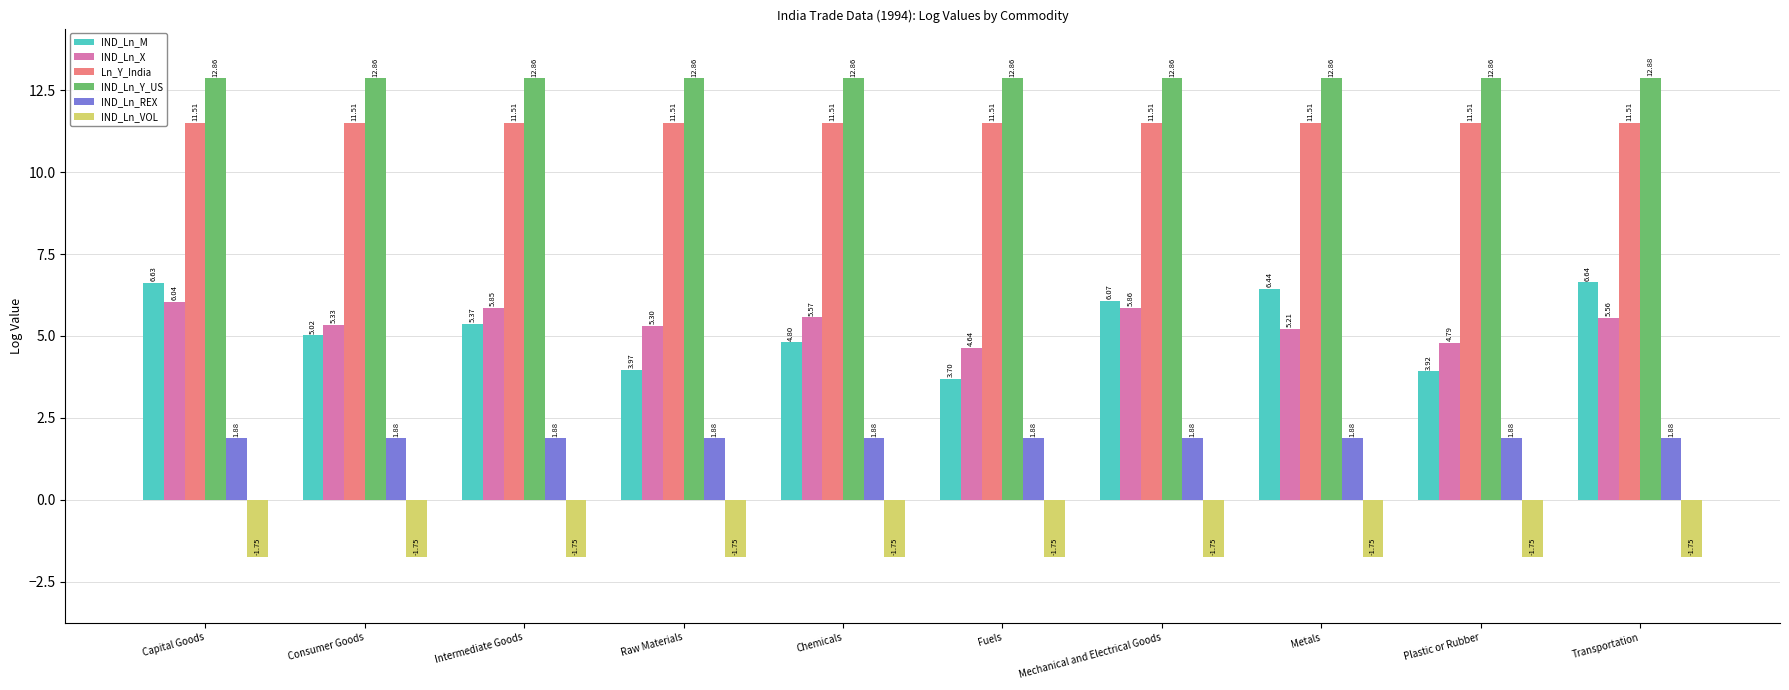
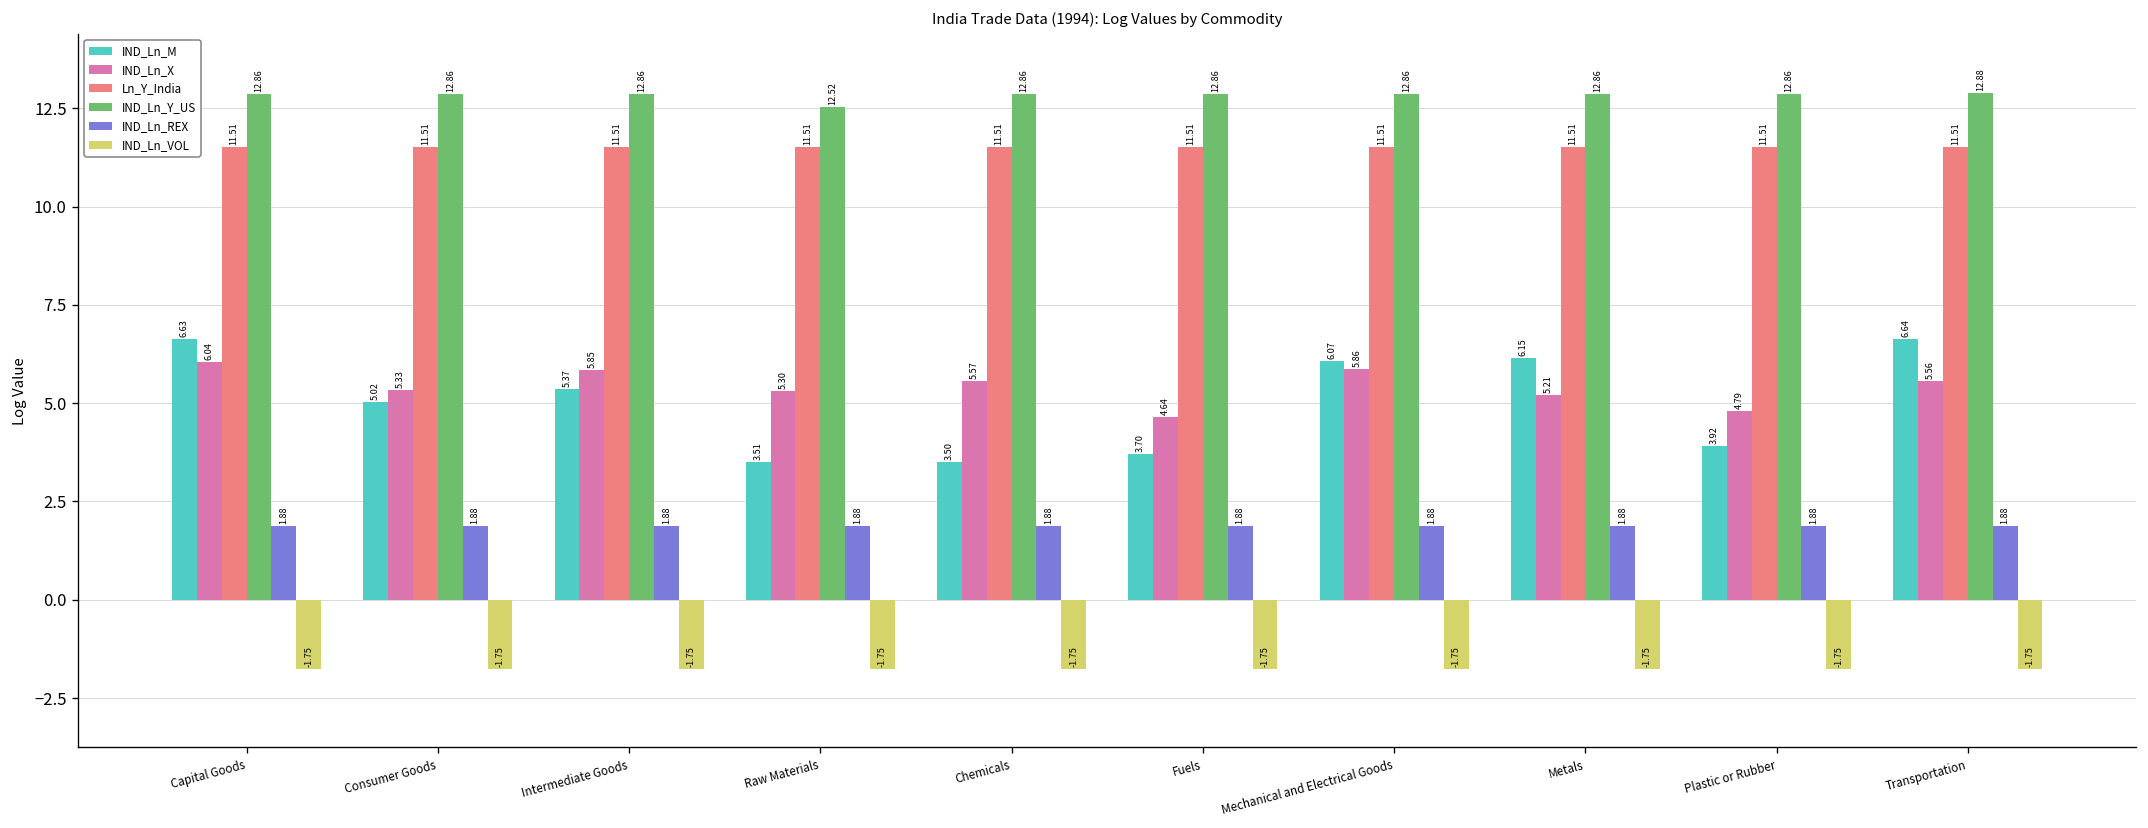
  {
    "IND_Ln_M": {
      "Capital Goods": 6.63,
      "Consumer Goods": 5.02,
      "Intermediate Goods": 5.37,
-     "Raw Materials": 3.97,
-     "Chemicals": 4.80,
+     "Raw Materials": 3.51,
+     "Chemicals": 3.50,
      "Fuels": 3.70,
      "Mechanical and Electrical Goods": 6.07,
-     "Metals": 6.44,
+     "Metals": 6.15,
      "Plastic or Rubber": 3.92,
      "Transportation": 6.64
    },
    "IND_Ln_Y_US": {
      "Capital Goods": 12.86,
      "Consumer Goods": 12.86,
      "Intermediate Goods": 12.86,
-     "Raw Materials": 12.86,
+     "Raw Materials": 12.52,
      "Chemicals": 12.86,
      "Fuels": 12.86,
      "Mechanical and Electrical Goods": 12.86,
      "Metals": 12.86,
      "Plastic or Rubber": 12.86,
      "Transportation": 12.88
    },
    "IND_Ln_REX": {
      "Capital Goods": 1.88,
      "Consumer Goods": 1.88,
      "Intermediate Goods": 1.88,
      "Raw Materials": 1.88,
      "Chemicals": 1.88,
      "Fuels": 1.88,
      "Mechanical and Electrical Goods": 1.88,
      "Metals": 1.88,
      "Plastic or Rubber": 1.88,
      "Transportation": 1.88
    },
    "IND_Ln_VOL": {
      "Capital Goods": -1.75,
      "Consumer Goods": -1.75,
      "Intermediate Goods": -1.75,
      "Raw Materials": -1.75,
      "Chemicals": -1.75,
      "Fuels": -1.75,
      "Mechanical and Electrical Goods": -1.75,
      "Metals": -1.75,
      "Plastic or Rubber": -1.75,
      "Transportation": -1.75
    }
  }
